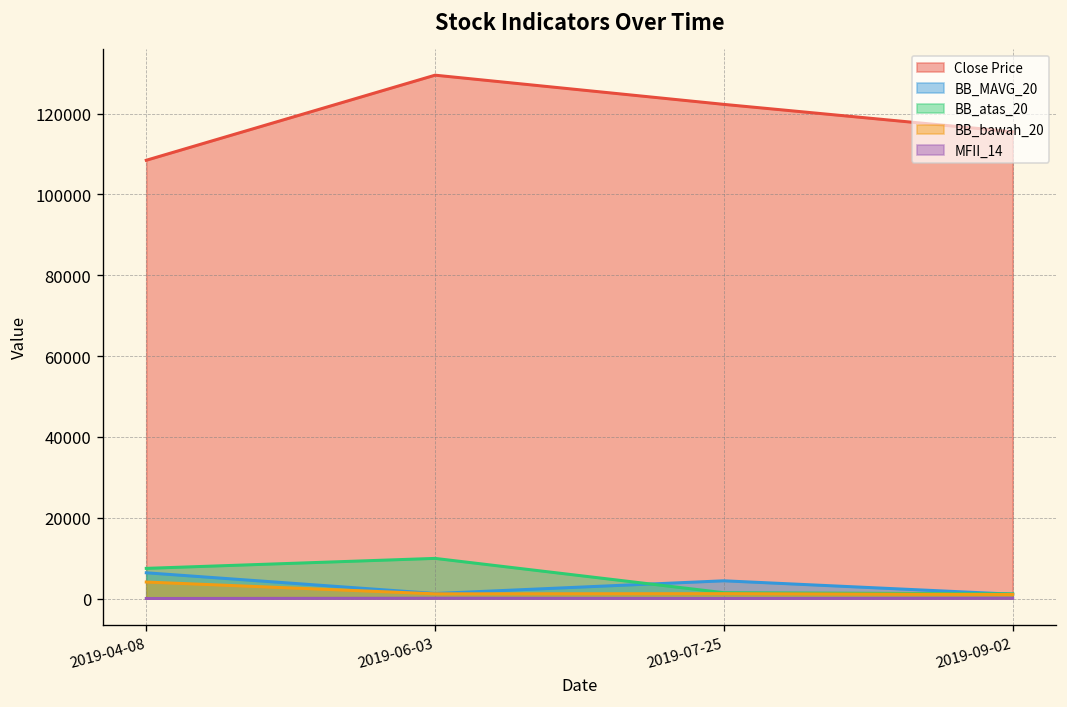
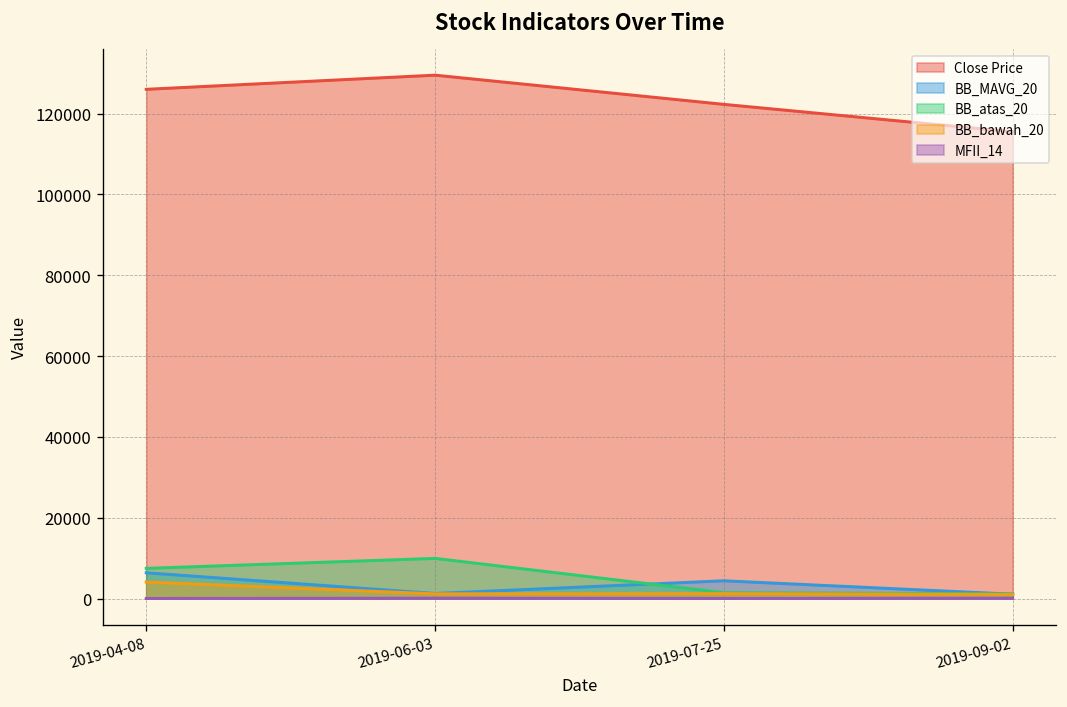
  {
    "Close Price": {
-     "2019-04-08": 108000,
+     "2019-04-08": 126000,
      "2019-06-03": 130000,
      "2019-07-25": 122000
    },
    "BB_MAVG_20": {
      "2019-04-08": 6000,
      "2019-07-25": 4000
    },
    "BB_atas_20": {
      "2019-04-08": 7000,
      "2019-06-03": 10000
    },
    "BB_bawah_20": {
      "2019-04-08": 4000
    },
    "MFII_14": {
      "2019-04-08": 0,
      "2019-06-03": 0,
      "2019-07-25": 0,
      "2019-09-02": 0
    }
  }
